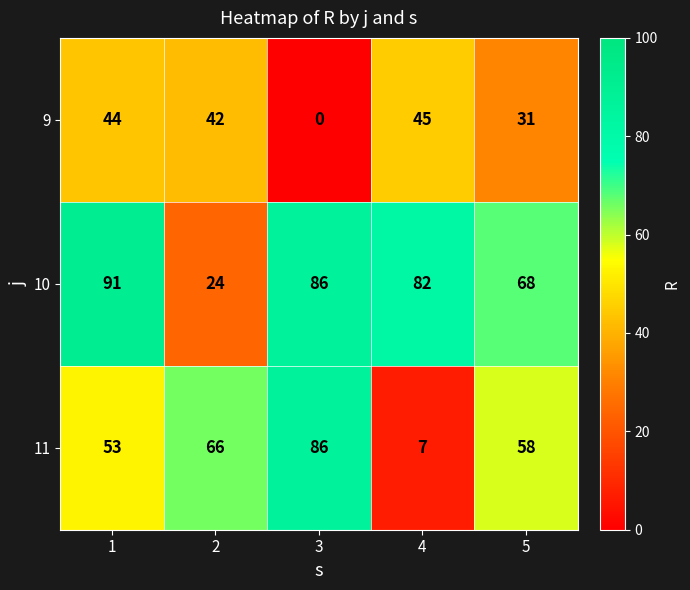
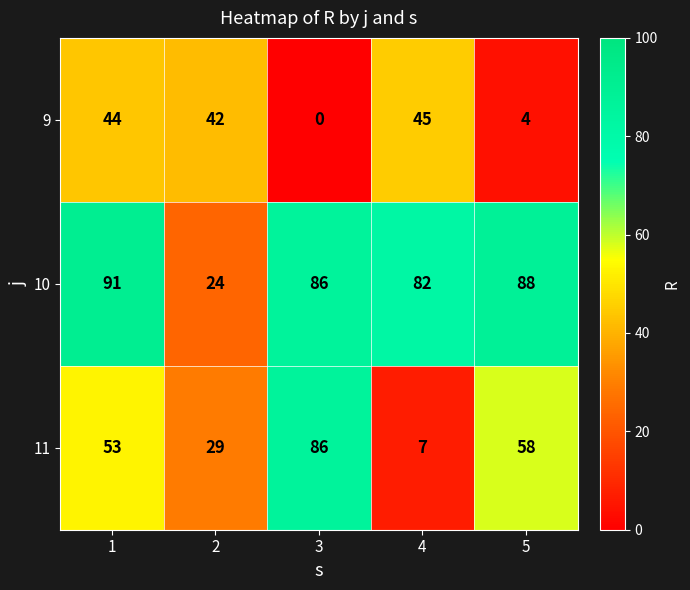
  {
    "9": {
      "1": 44,
      "2": 42,
      "3": 0,
      "4": 45,
-     "5": 31
+     "5": 4
    },
    "10": {
      "1": 91,
      "2": 24,
      "3": 86,
      "4": 82,
-     "5": 68
+     "5": 88
    },
    "11": {
      "1": 53,
-     "2": 66,
+     "2": 29,
      "3": 86,
      "4": 7,
      "5": 58
    }
  }
